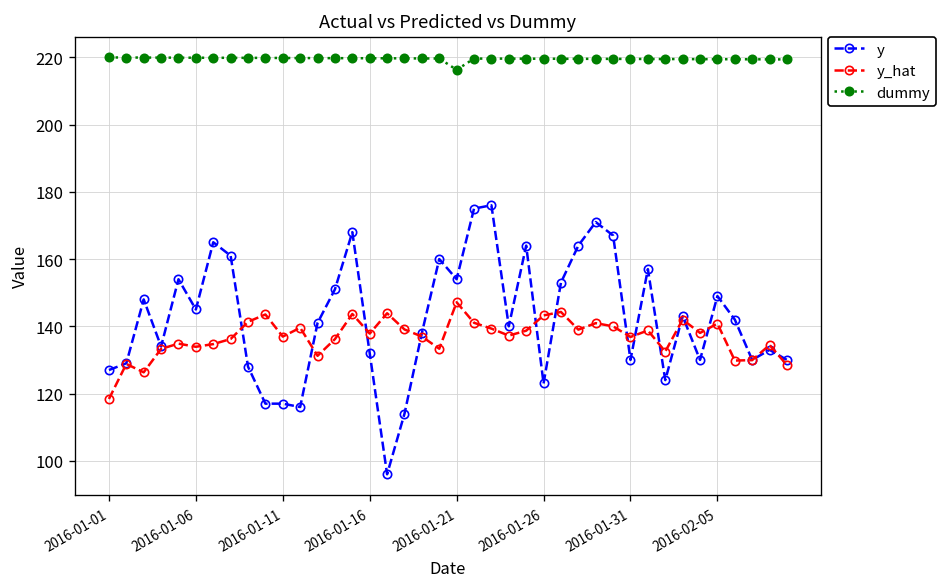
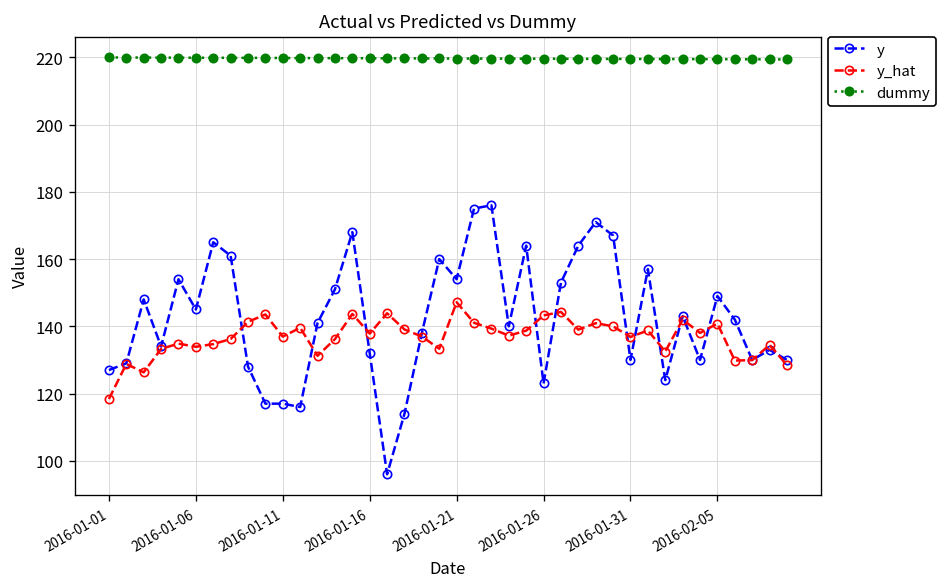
  {
    "y": {
      "2016-01-01": 127,
      "2016-01-06": 145,
      "2016-01-11": 117,
      "2016-01-16": 132,
      "2016-01-21": 154,
      "2016-01-26": 123,
      "2016-01-31": 130,
      "2016-02-05": 149
    },
    "y_hat": {
      "2016-01-01": 118,
      "2016-01-06": 134,
      "2016-01-11": 137,
      "2016-01-16": 138,
      "2016-01-21": 147,
      "2016-01-26": 143,
      "2016-01-31": 137,
      "2016-02-05": 141
    },
    "dummy": {
      "2016-01-01": 220,
      "2016-01-06": 220,
      "2016-01-11": 220,
      "2016-01-16": 220,
-     "2016-01-21": 216,
+     "2016-01-21": 220,
      "2016-01-26": 220,
      "2016-01-31": 220,
      "2016-02-05": 219
    }
  }
